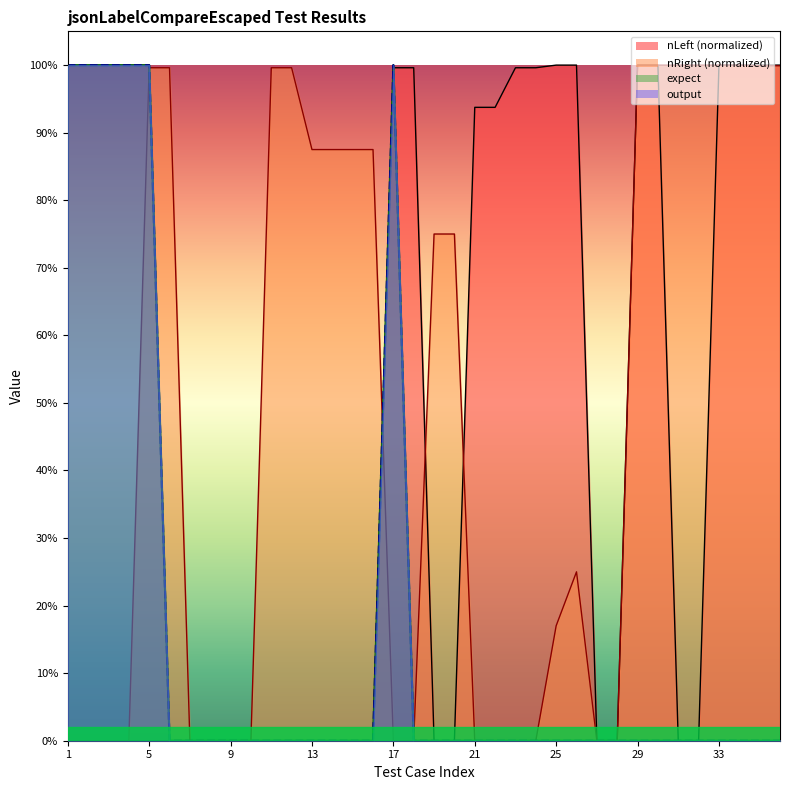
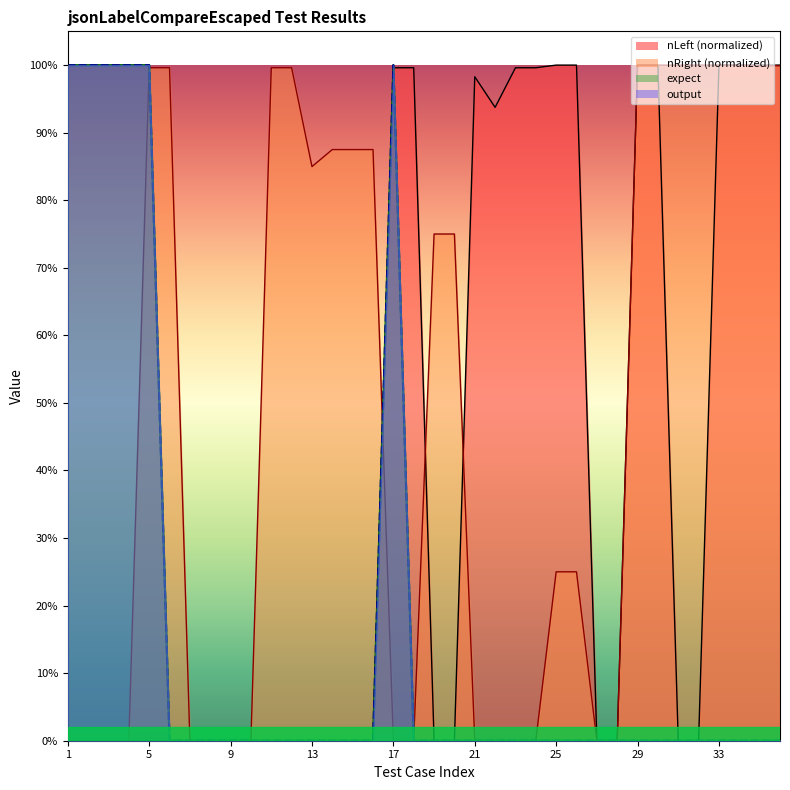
  {
    "nLeft (normalized)": {
      "17": "100%",
-     "21": "94%",
+     "21": "98%",
      "25": "100%"
    },
    "nRight (normalized)": {
      "5": "100%",
-     "13": "88%",
-     "25": "17%"
+     "13": "85%",
+     "25": "25%"
    },
    "output": {
      "1": "100%",
      "5": "100%",
      "17": "100%"
    }
  }
